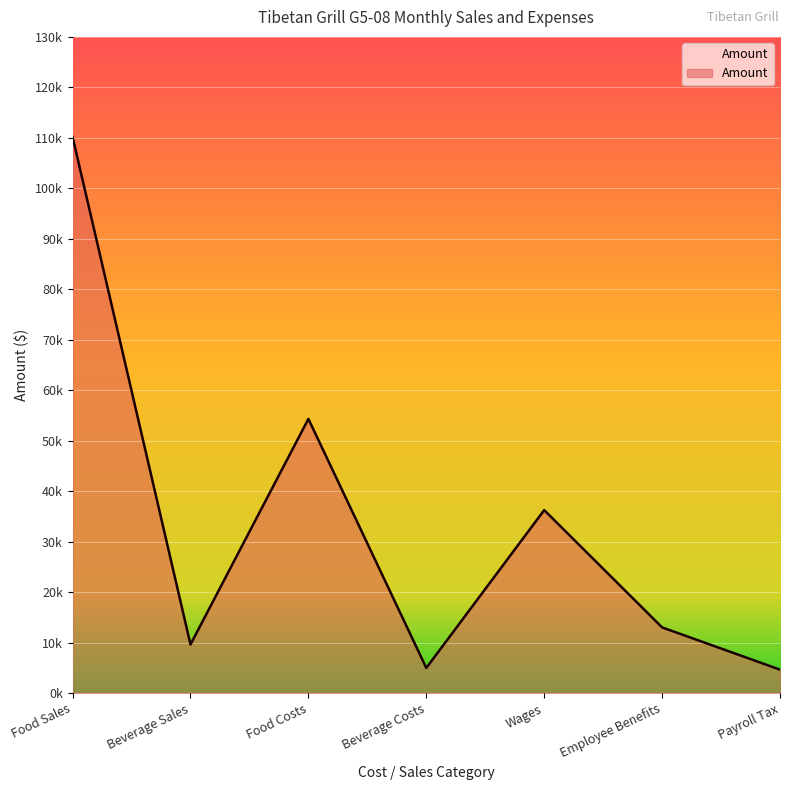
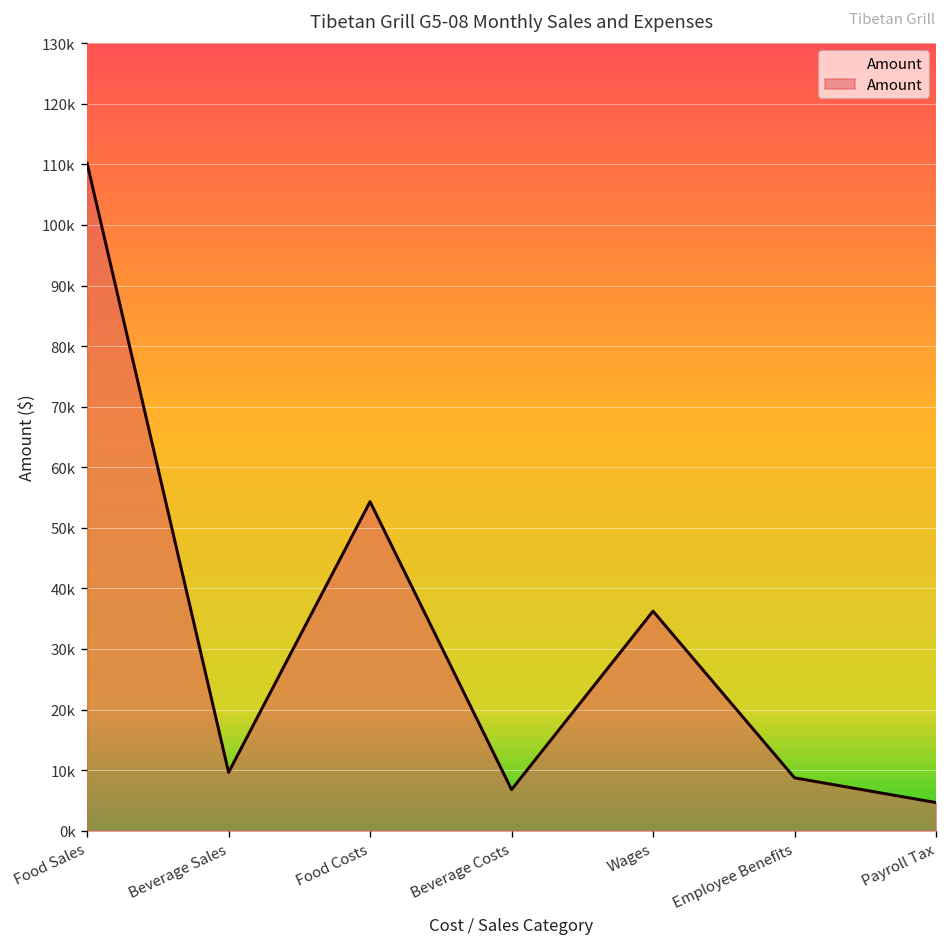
  {
    "Food Sales": 110000,
    "Beverage Sales": 10000,
    "Food Costs": 54000,
-   "Beverage Costs": 5000,
+   "Beverage Costs": 7000,
    "Wages": 36000,
-   "Employee Benefits": 13000,
+   "Employee Benefits": 9000,
    "Payroll Tax": 5000
  }
